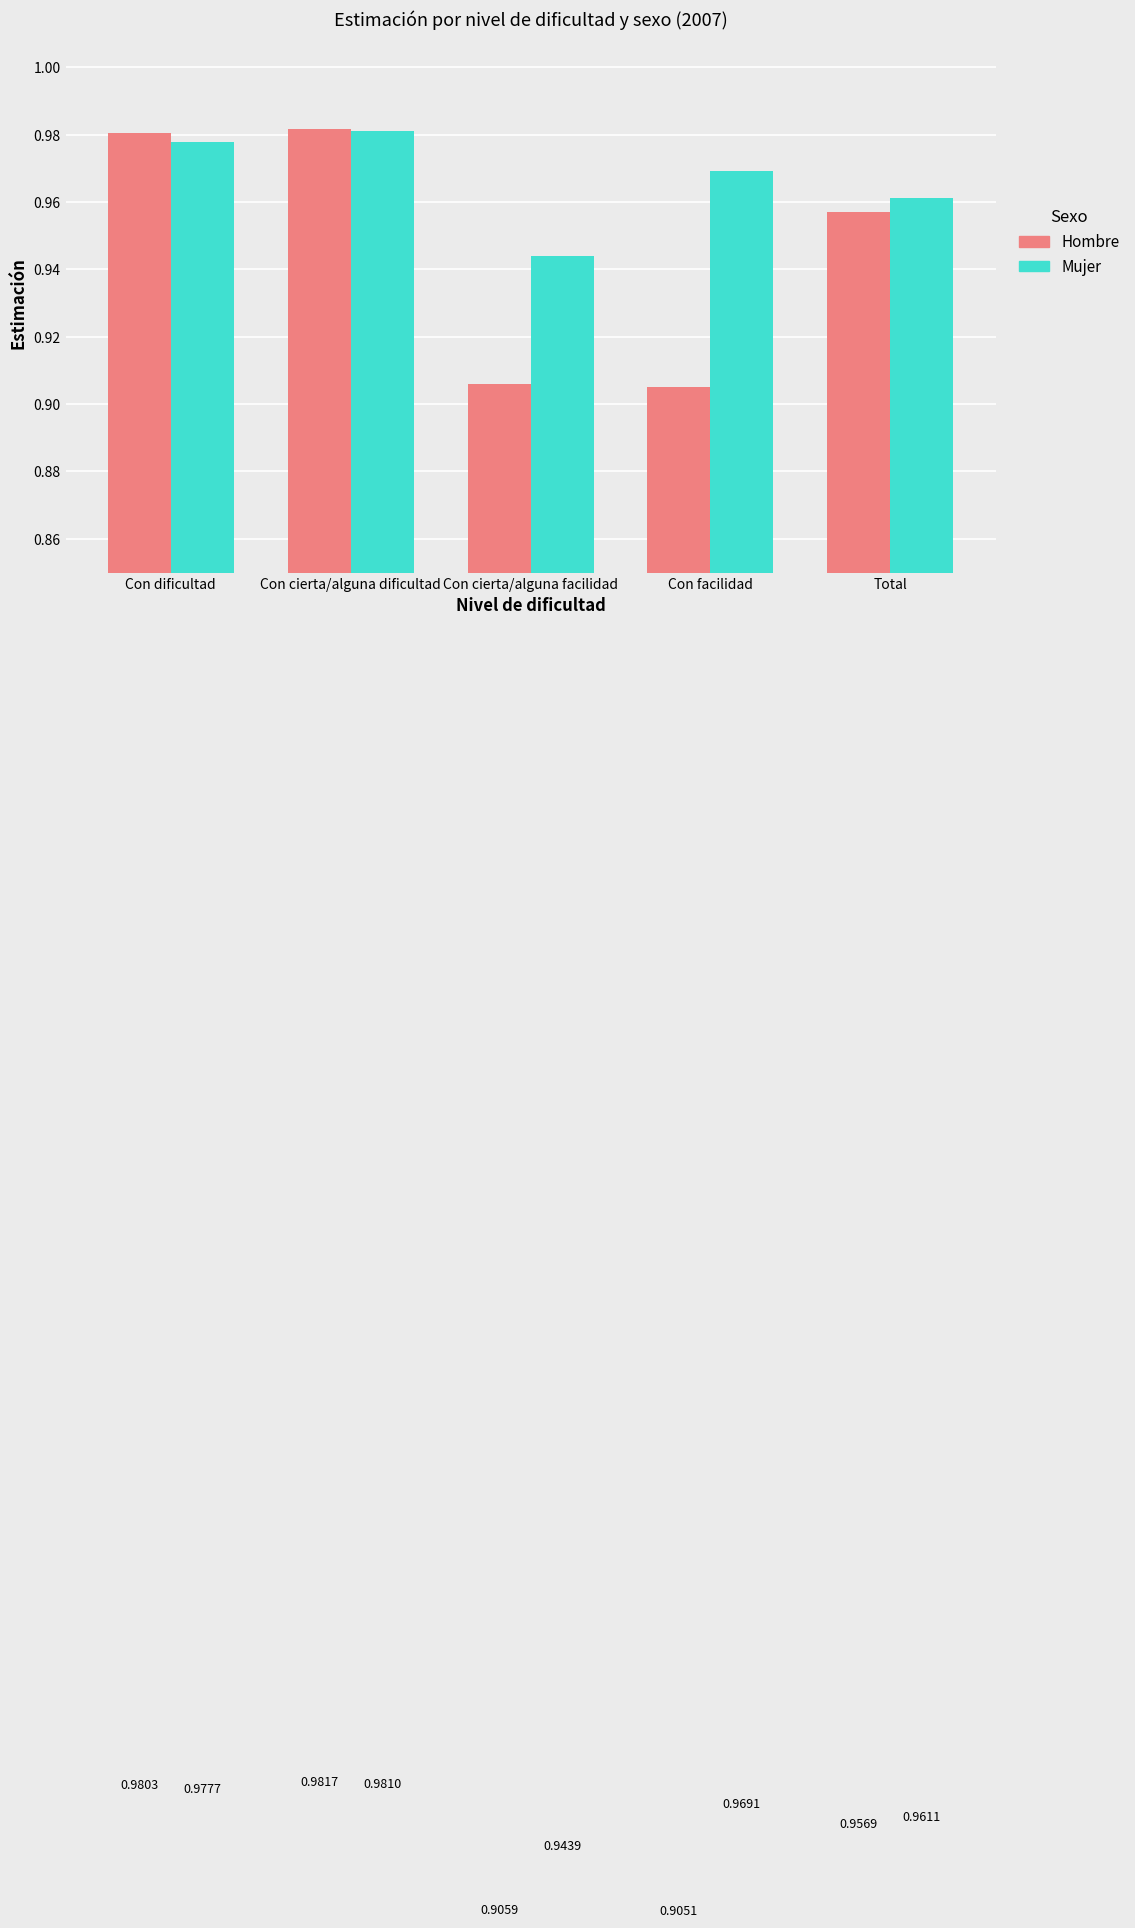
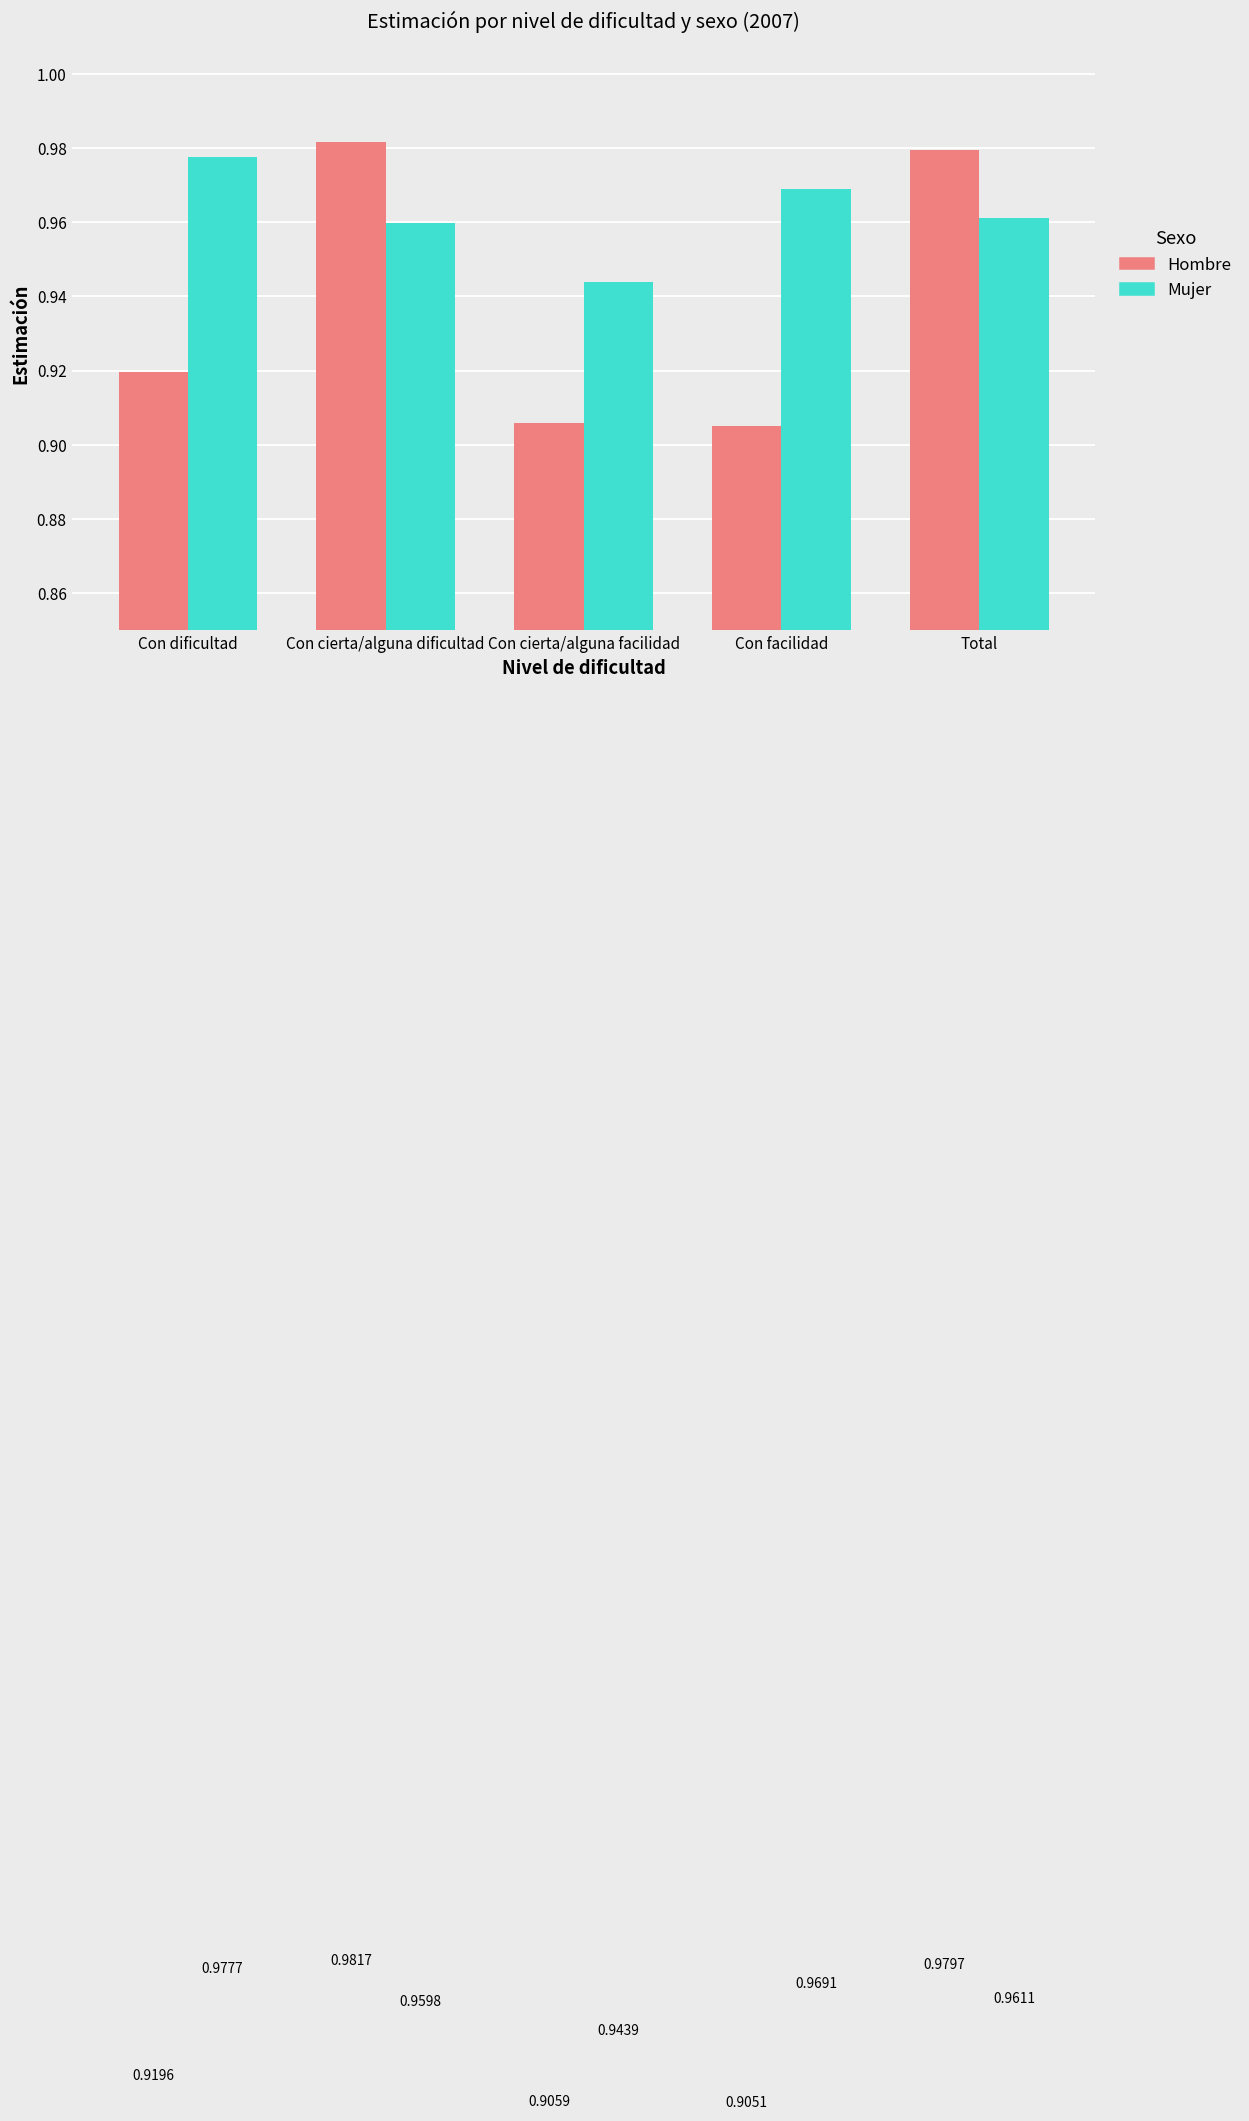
  {
    "Hombre": {
-     "Con dificultad": 0.9803,
+     "Con dificultad": 0.9196,
      "Con cierta/alguna dificultad": 0.9817,
      "Con cierta/alguna facilidad": 0.9059,
      "Con facilidad": 0.9051,
-     "Total": 0.9569
+     "Total": 0.9797
    },
    "Mujer": {
      "Con dificultad": 0.9777,
-     "Con cierta/alguna dificultad": 0.9810,
+     "Con cierta/alguna dificultad": 0.9598,
      "Con cierta/alguna facilidad": 0.9439,
      "Con facilidad": 0.9691,
      "Total": 0.9611
    }
  }
